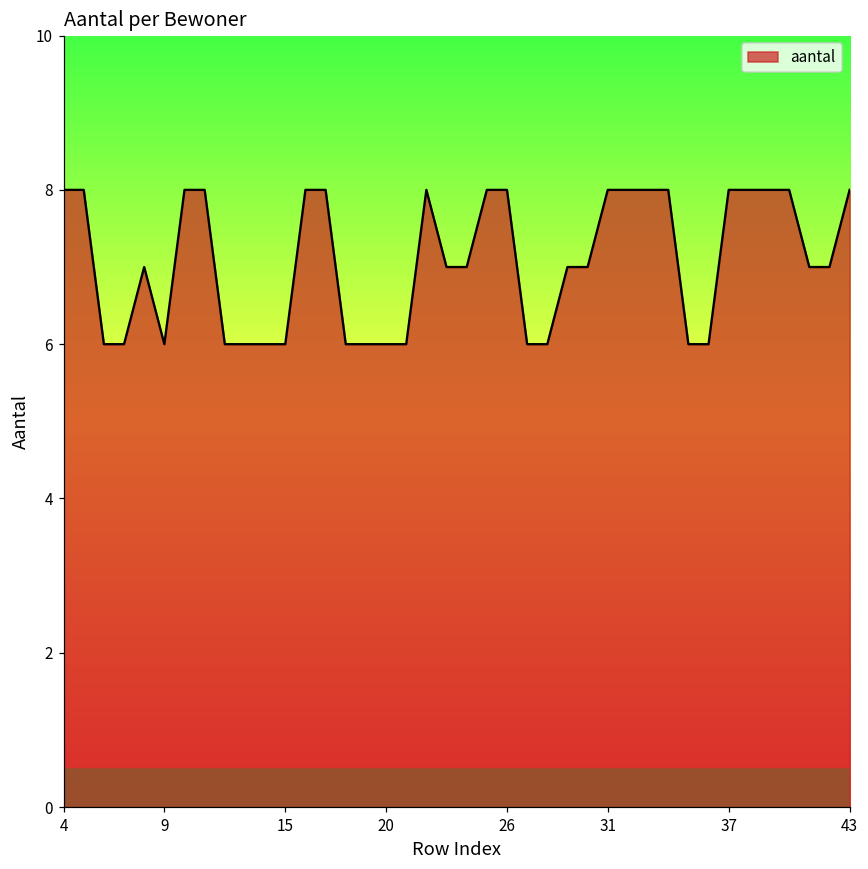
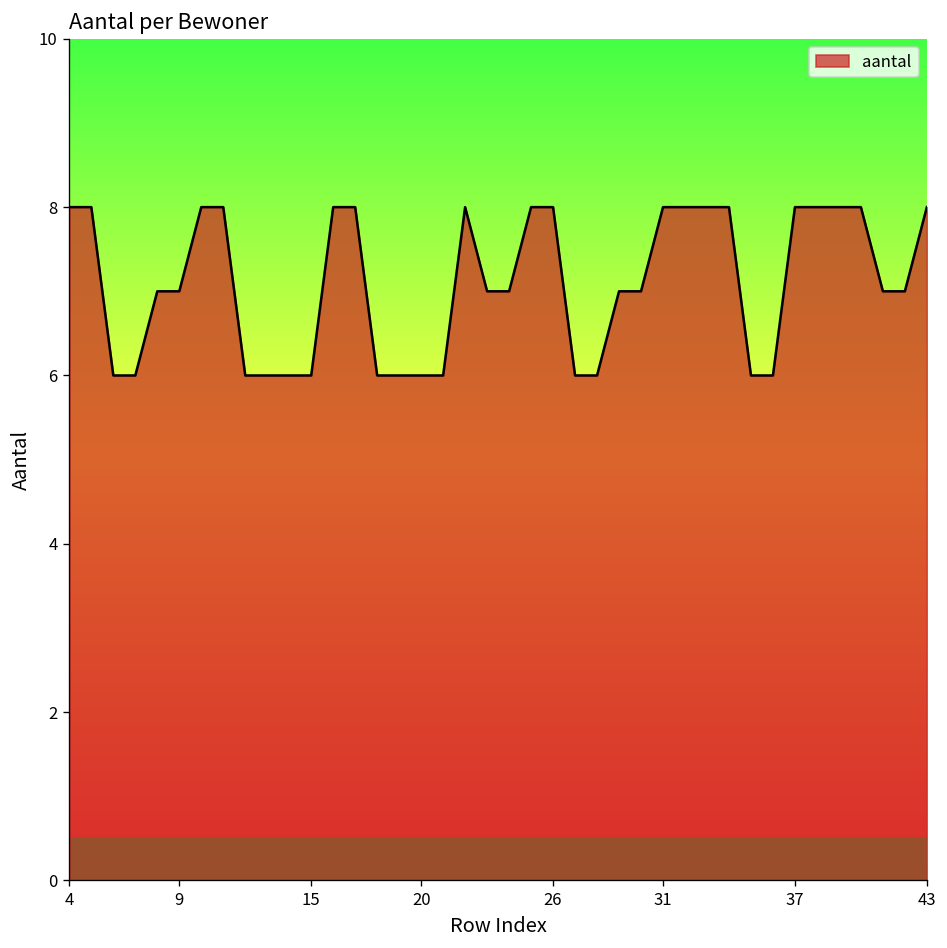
  {
    "4": 8,
-   "9": 6,
+   "9": 7,
    "15": 6,
    "20": 6,
    "26": 8,
    "31": 8,
    "37": 8,
    "43": 8
  }
